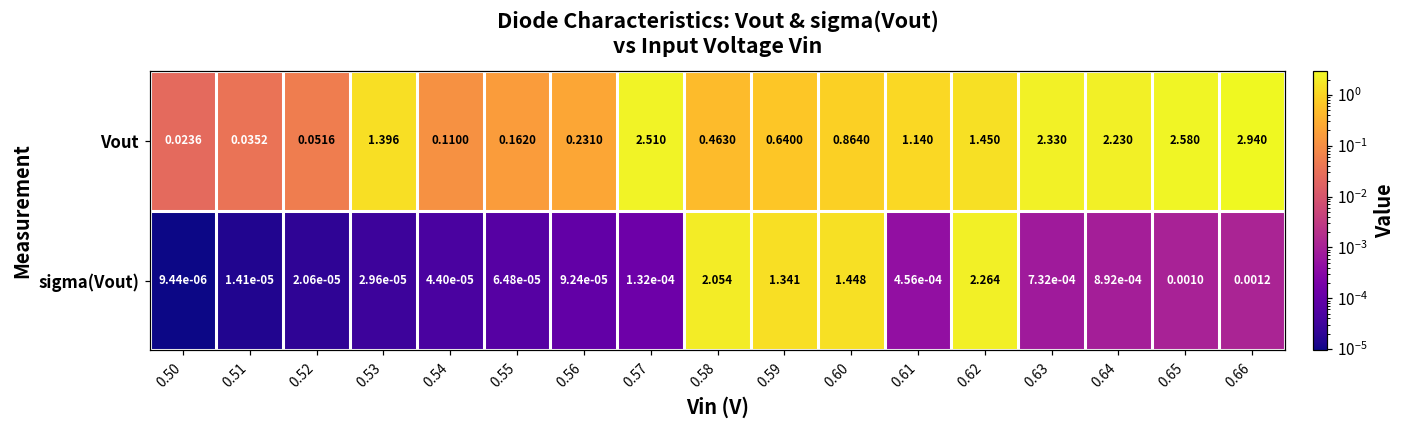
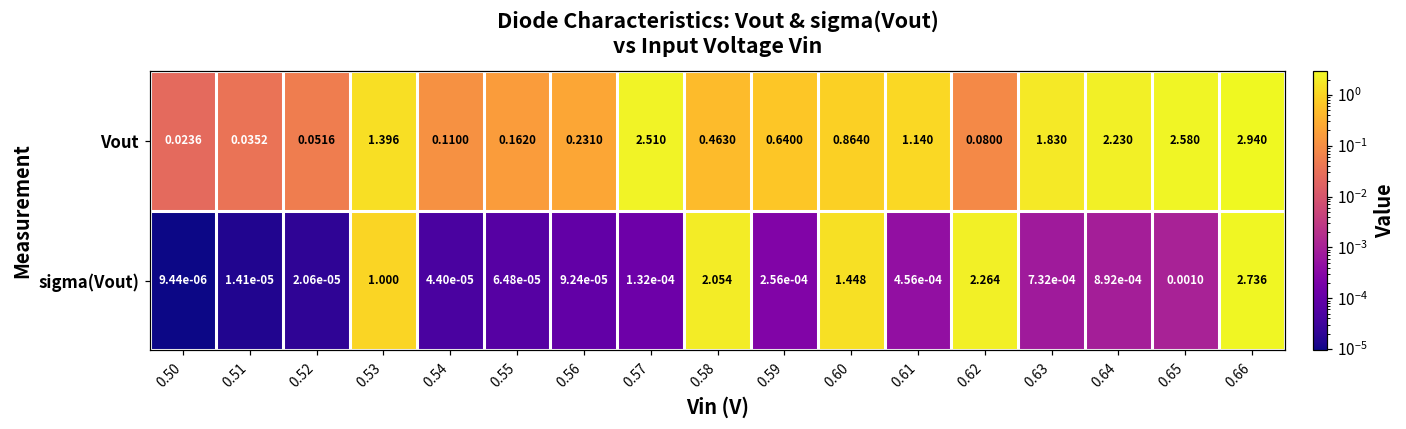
  {
    "Vout": {
      "0.50": "0.0236",
      "0.51": "0.0352",
      "0.52": "0.0516",
      "0.53": "1.396",
      "0.54": "0.1100",
      "0.55": "0.1620",
      "0.56": "0.2310",
      "0.57": "2.510",
      "0.58": "0.4630",
      "0.59": "0.6400",
      "0.60": "0.8640",
      "0.61": "1.140",
-     "0.62": "1.450",
-     "0.63": "2.330",
+     "0.62": "0.0800",
+     "0.63": "1.830",
      "0.64": "2.230",
      "0.65": "2.580",
      "0.66": "2.940"
    },
    "sigma(Vout)": {
      "0.50": "9.44e-06",
      "0.51": "1.41e-05",
      "0.52": "2.06e-05",
-     "0.53": "2.96e-05",
+     "0.53": "1.000",
      "0.54": "4.40e-05",
      "0.55": "6.48e-05",
      "0.56": "9.24e-05",
      "0.57": "1.32e-04",
      "0.58": "2.054",
-     "0.59": "1.341",
+     "0.59": "2.56e-04",
      "0.60": "1.448",
      "0.61": "4.56e-04",
      "0.62": "2.264",
      "0.63": "7.32e-04",
      "0.64": "8.92e-04",
      "0.65": "0.0010",
-     "0.66": "0.0012"
+     "0.66": "2.736"
    }
  }
